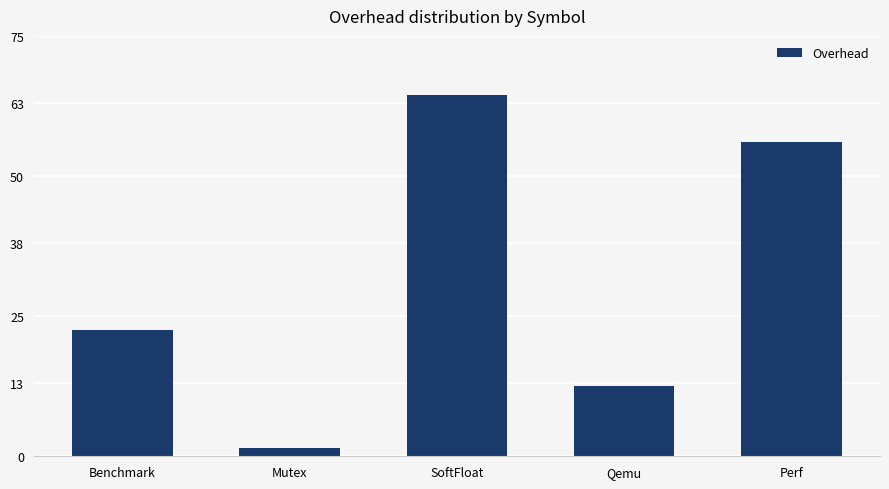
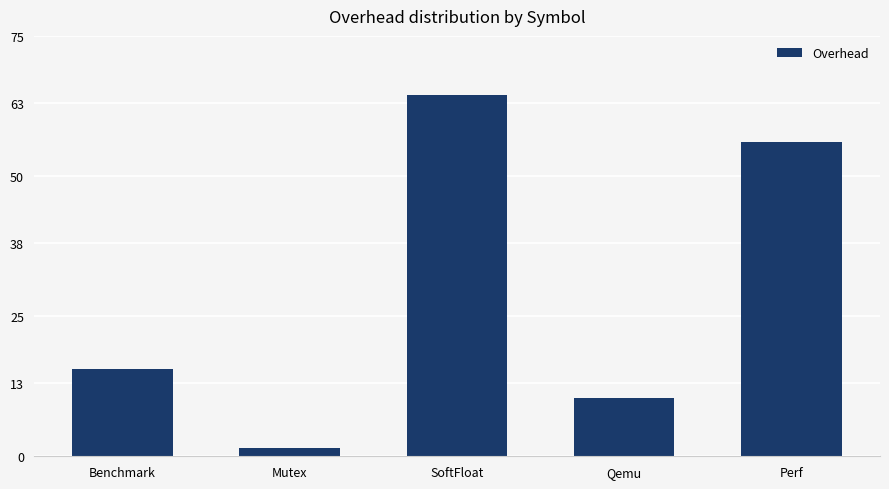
  {
-   "Benchmark": 23,
+   "Benchmark": 16,
    "Mutex": 2,
    "SoftFloat": 65,
-   "Qemu": 12,
+   "Qemu": 10,
    "Perf": 56
  }
